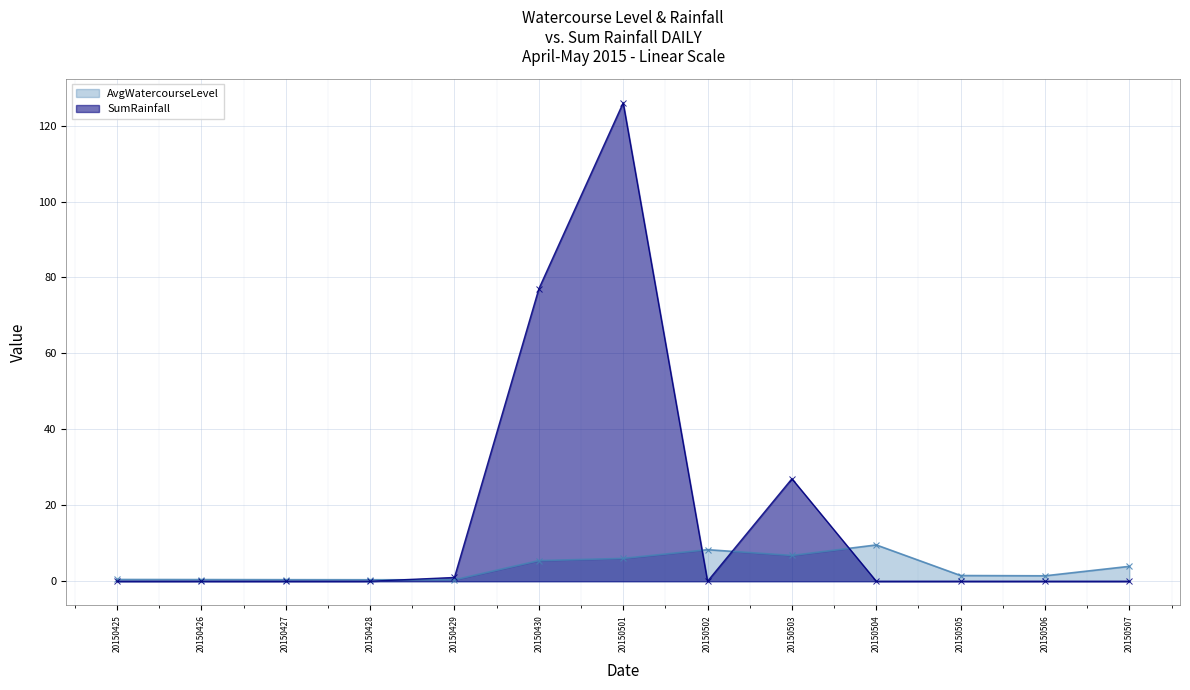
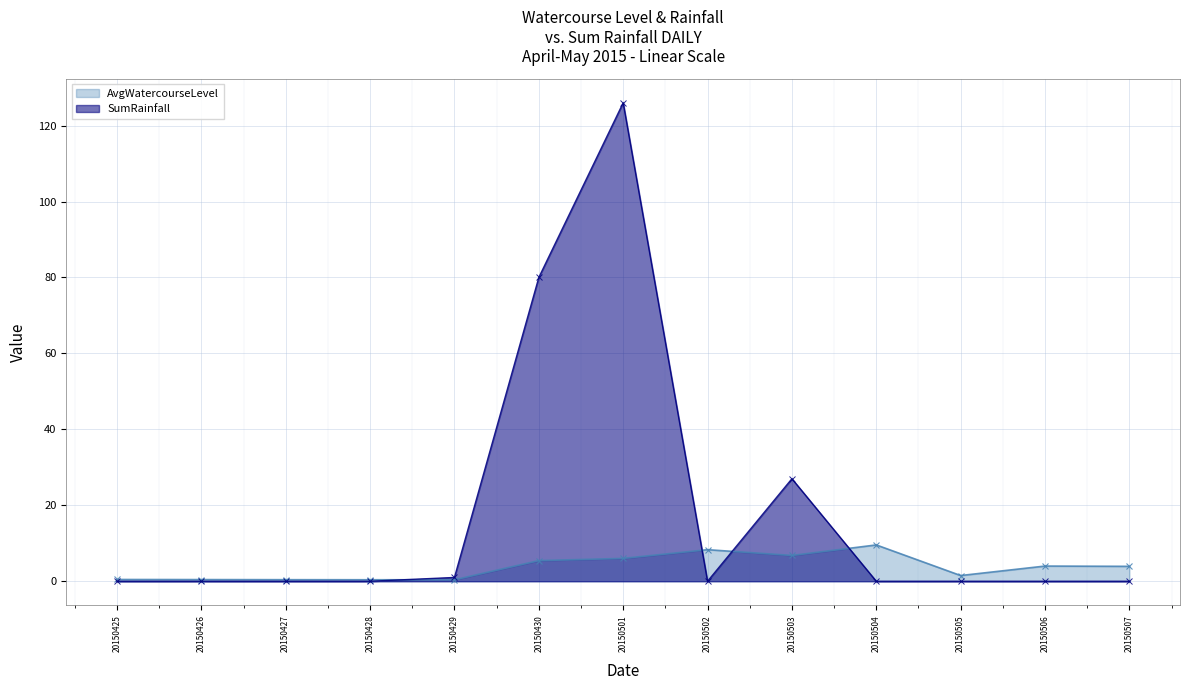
  {
    "AvgWatercourseLevel": {
      "20150430": 5,
      "20150501": 6,
      "20150502": 8,
      "20150503": 7,
      "20150504": 10,
      "20150505": 2,
-     "20150506": 1,
+     "20150506": 4,
      "20150507": 4
    },
    "SumRainfall": {
-     "20150430": 77,
+     "20150430": 80,
      "20150501": 126,
      "20150502": 0,
      "20150503": 27,
      "20150504": 0,
      "20150505": 0,
      "20150506": 0,
      "20150507": 0
    }
  }
